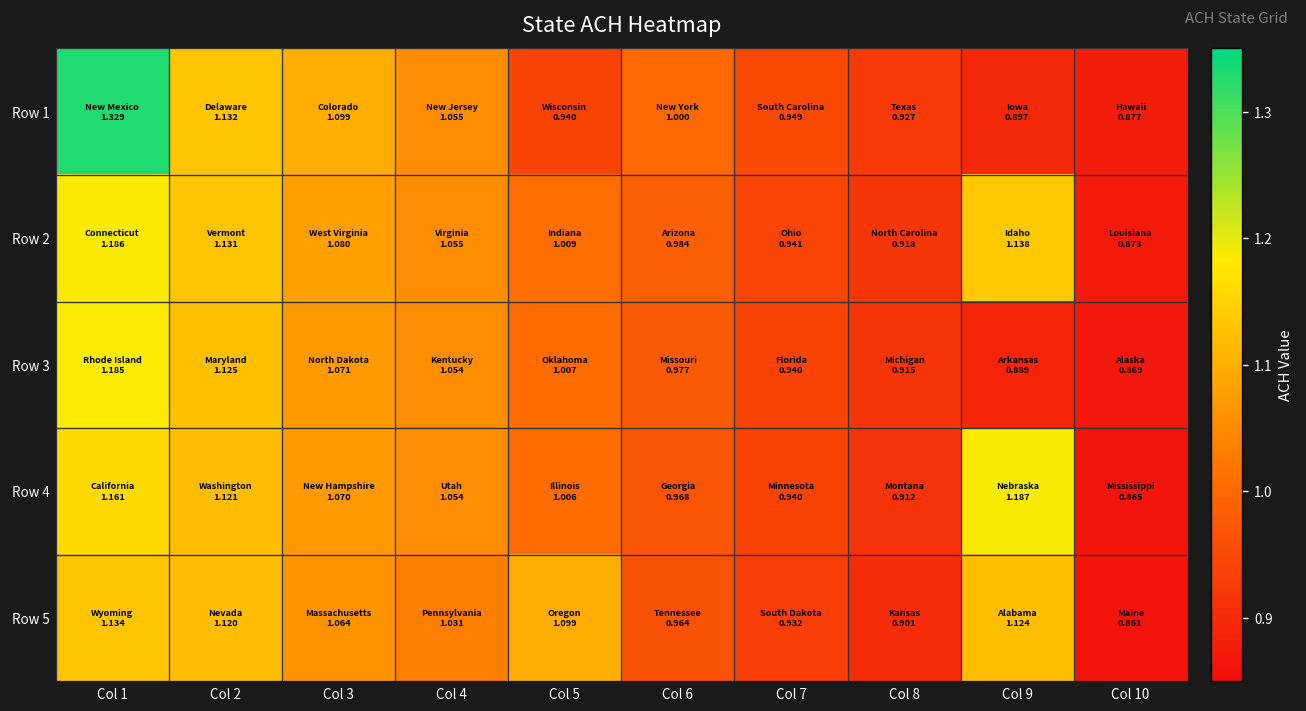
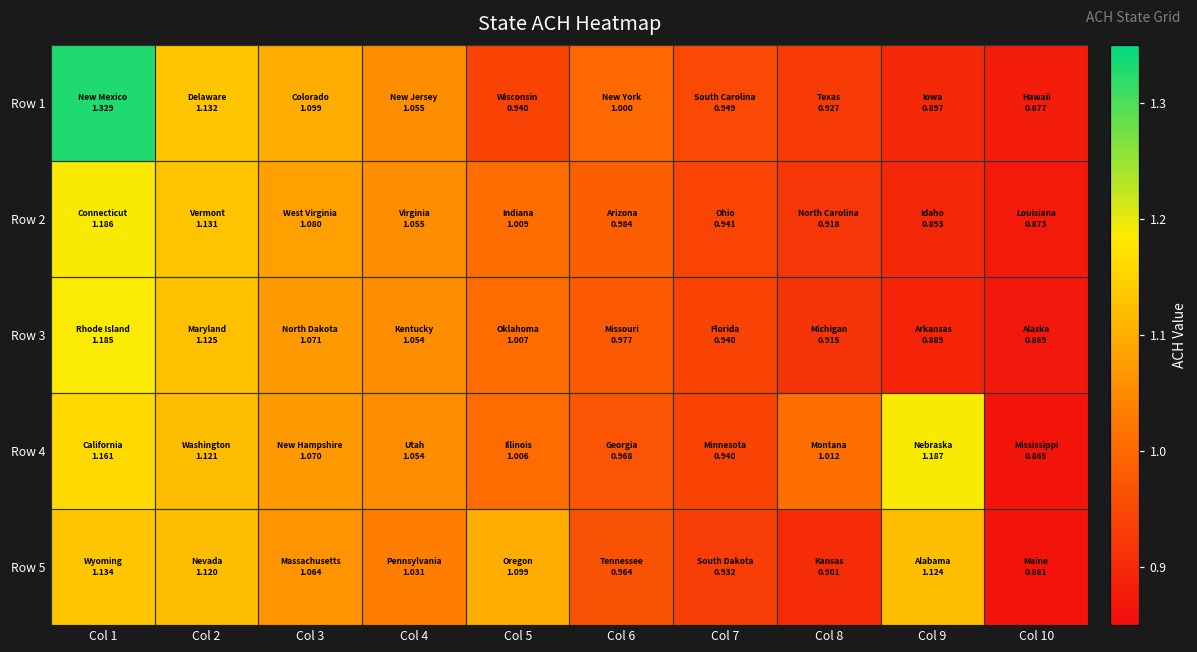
  {
    "Row 1": {
      "Col 1": 1.329,
      "Col 2": 1.132,
      "Col 3": 1.099,
      "Col 4": 1.055,
      "Col 5": 0.940,
      "Col 6": 1.000,
      "Col 7": 0.949,
      "Col 8": 0.927,
      "Col 9": 0.897,
      "Col 10": 0.877
    },
    "Row 2": {
      "Col 1": 1.186,
      "Col 2": 1.131,
      "Col 3": 1.080,
      "Col 4": 1.055,
      "Col 5": 1.009,
      "Col 6": 0.984,
      "Col 7": 0.941,
      "Col 8": 0.918,
-     "Col 9": 1.138,
+     "Col 9": 0.893,
      "Col 10": 0.873
    },
    "Row 3": {
      "Col 1": 1.185,
      "Col 2": 1.125,
      "Col 3": 1.071,
      "Col 4": 1.054,
      "Col 5": 1.007,
      "Col 6": 0.977,
      "Col 7": 0.940,
      "Col 8": 0.915,
      "Col 9": 0.889,
      "Col 10": 0.869
    },
    "Row 4": {
      "Col 1": 1.161,
      "Col 2": 1.121,
      "Col 3": 1.070,
      "Col 4": 1.054,
      "Col 5": 1.006,
      "Col 6": 0.968,
      "Col 7": 0.940,
-     "Col 8": 0.912,
+     "Col 8": 1.012,
      "Col 9": 1.187,
      "Col 10": 0.865
    },
    "Row 5": {
      "Col 1": 1.134,
      "Col 2": 1.120,
      "Col 3": 1.064,
      "Col 4": 1.031,
      "Col 5": 1.099,
      "Col 6": 0.964,
      "Col 7": 0.932,
      "Col 8": 0.901,
      "Col 9": 1.124,
      "Col 10": 0.861
    }
  }
